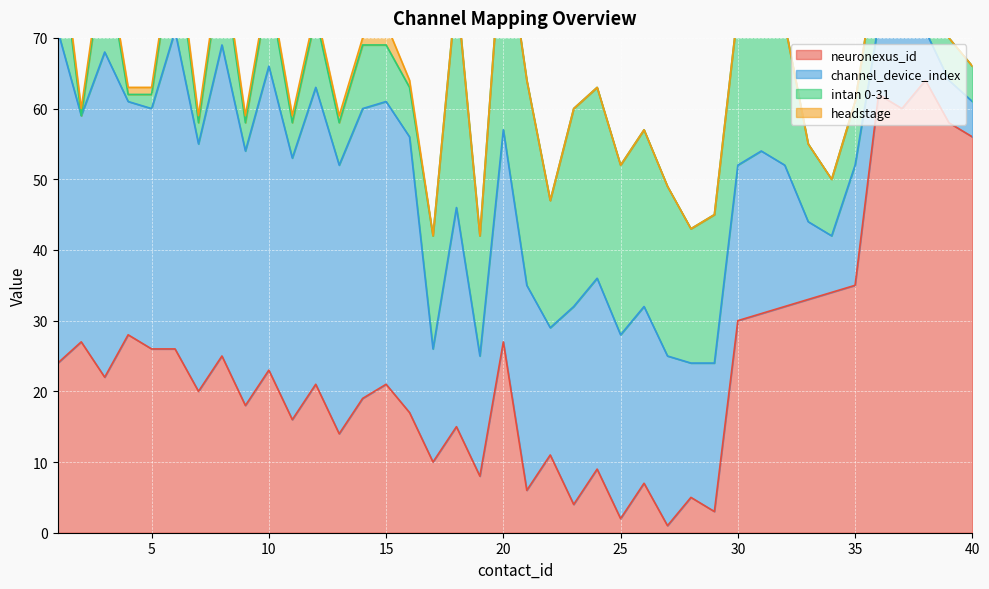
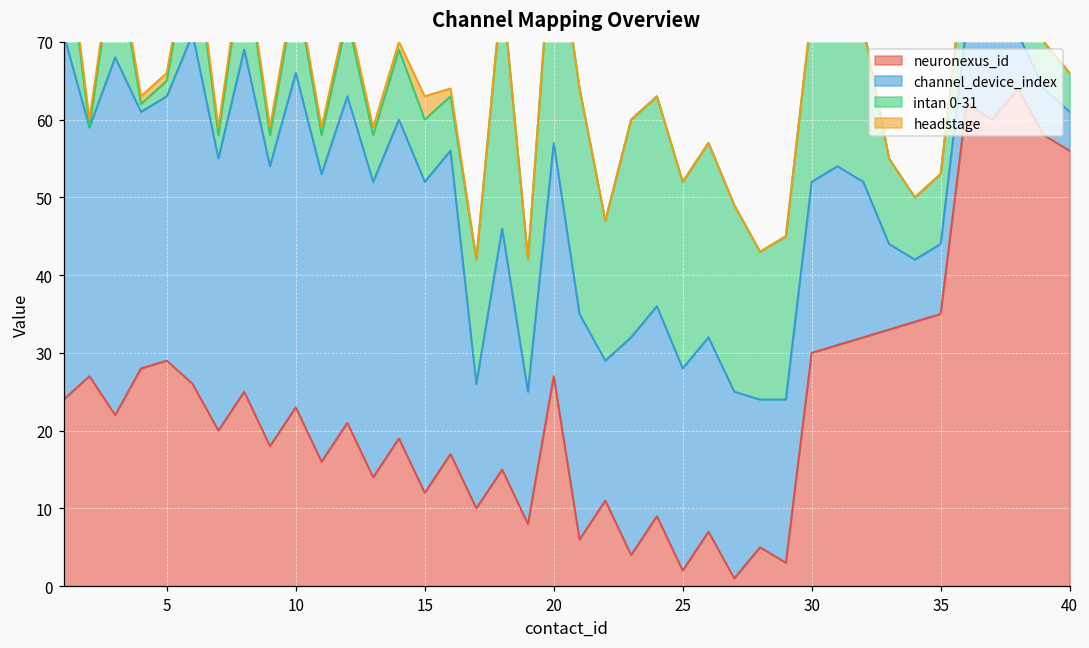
  {
    "neuronexus_id": {
-     "5": 26,
+     "5": 29,
      "10": 23,
-     "15": 21,
+     "15": 12,
      "20": 27,
      "25": 2,
      "30": 30,
      "35": 35,
      "40": 56
    },
    "channel_device_index": {
      "5": 34,
      "10": 43,
      "15": 40,
      "20": 30,
      "25": 26,
      "30": 22,
-     "35": 17,
+     "35": 9,
      "40": 5
    },
    "intan 0-31": {
      "5": 2,
      "15": 8
    },
    "headstage": {
      "5": 1
    }
  }
